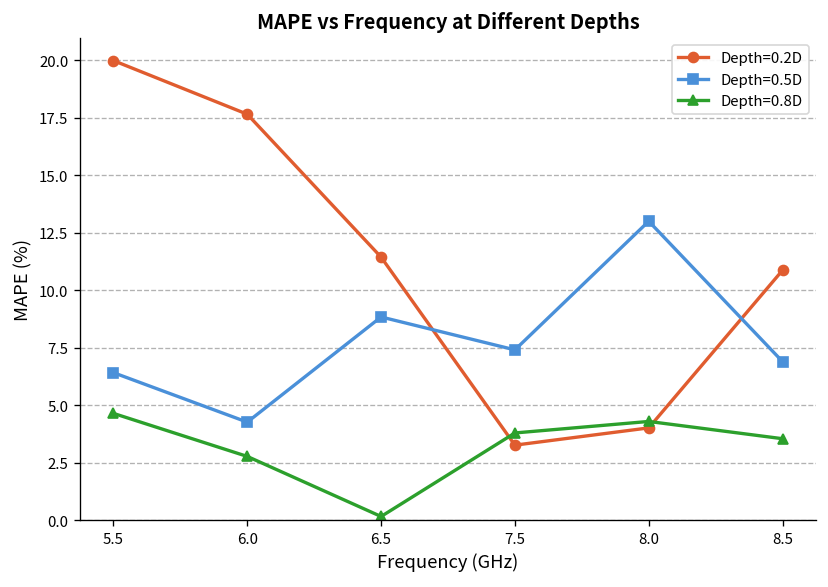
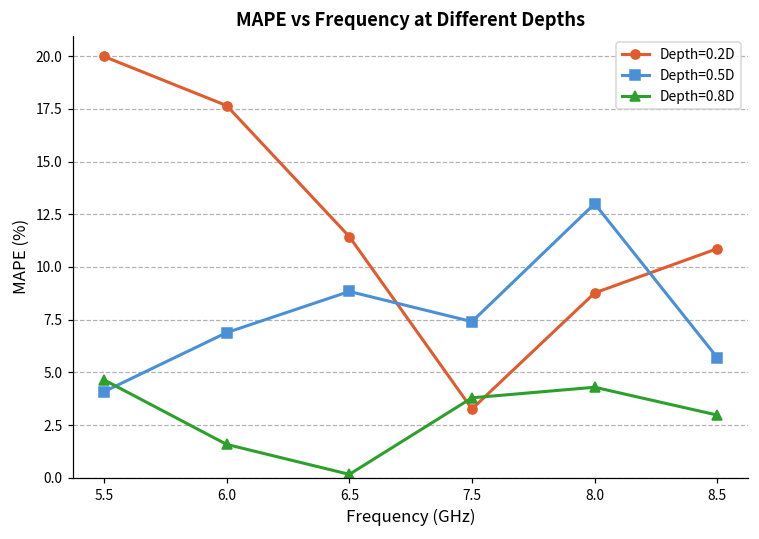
  {
    "Depth=0.2D": {
      "5.5": 20.0,
      "6.0": 17.7,
      "6.5": 11.4,
      "7.5": 3.3,
-     "8.0": 4.0,
+     "8.0": 8.8,
      "8.5": 10.9
    },
    "Depth=0.5D": {
-     "5.5": 6.4,
-     "6.0": 4.3,
+     "5.5": 4.1,
+     "6.0": 6.9,
      "6.5": 8.8,
      "7.5": 7.4,
      "8.0": 13.0,
-     "8.5": 6.9
+     "8.5": 5.7
    },
    "Depth=0.8D": {
      "5.5": 4.7,
-     "6.0": 2.8,
+     "6.0": 1.6,
      "6.5": 0.2,
      "7.5": 3.8,
      "8.0": 4.3,
-     "8.5": 3.6
+     "8.5": 3.0
    }
  }
